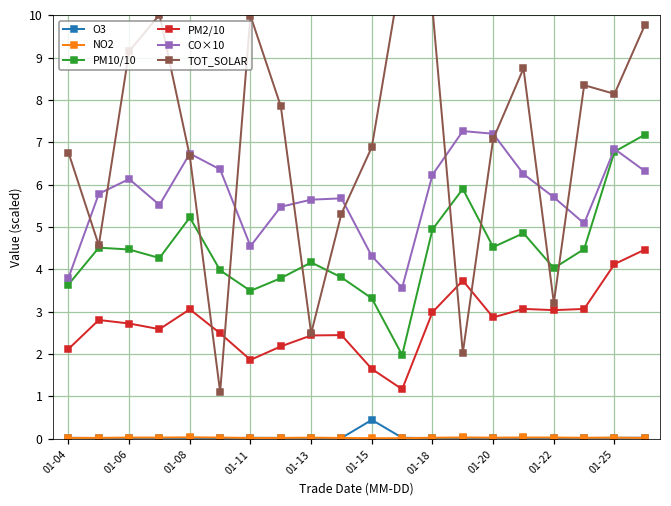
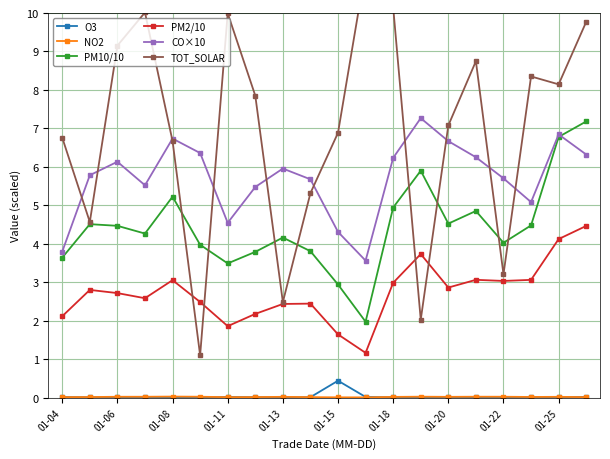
  {
    "O3": {
      "01-15": 0.4
    },
    "NO2": {
      "01-15": 0.0
    },
    "PM10/10": {
      "01-04": 3.6,
      "01-06": 4.5,
      "01-08": 5.2,
      "01-11": 3.5,
      "01-13": 4.2,
-     "01-15": 3.3,
+     "01-15": 2.9,
      "01-18": 4.9,
      "01-20": 4.5,
      "01-22": 4.0
    },
    "PM2/10": {
      "01-04": 2.1,
      "01-06": 2.7,
      "01-08": 3.1,
      "01-11": 1.9,
      "01-15": 1.6,
      "01-18": 3.0,
      "01-20": 2.9,
      "01-22": 3.0,
      "01-25": 4.1
    },
    "CO×10": {
      "01-04": 3.8,
      "01-06": 6.1,
      "01-11": 4.5,
-     "01-13": 5.6,
+     "01-13": 6.0,
      "01-15": 4.3,
      "01-18": 6.2,
-     "01-20": 7.2,
+     "01-20": 6.7,
      "01-22": 5.7
    },
    "TOT_SOLAR": {
      "01-04": 6.8,
      "01-11": 10.0,
      "01-15": 6.9,
      "01-20": 7.1,
      "01-22": 3.2,
      "01-25": 8.1
    }
  }
